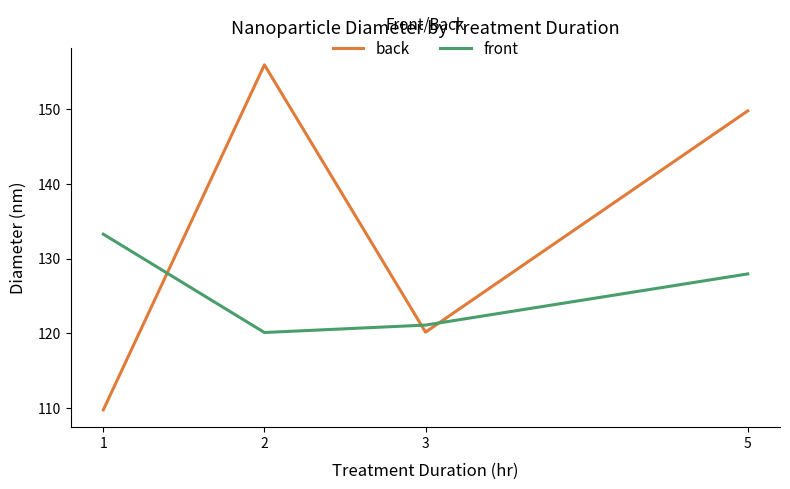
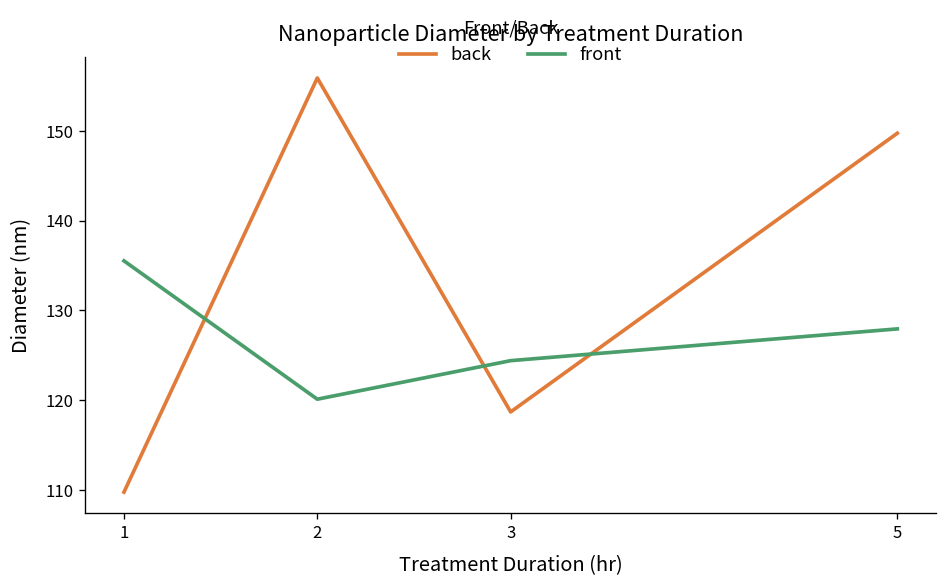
  {
    "back": {
      "1": 110,
      "2": 156,
-     "3": 120,
+     "3": 119,
      "5": 150
    },
    "front": {
-     "1": 133,
+     "1": 136,
      "2": 120,
-     "3": 121,
+     "3": 124,
      "5": 128
    }
  }
